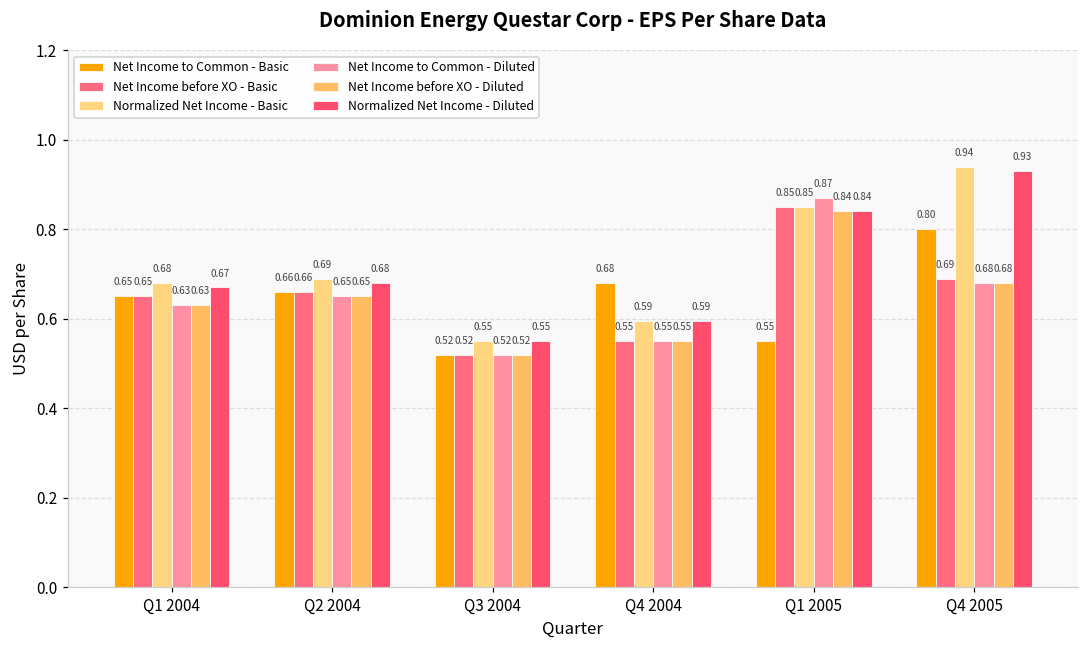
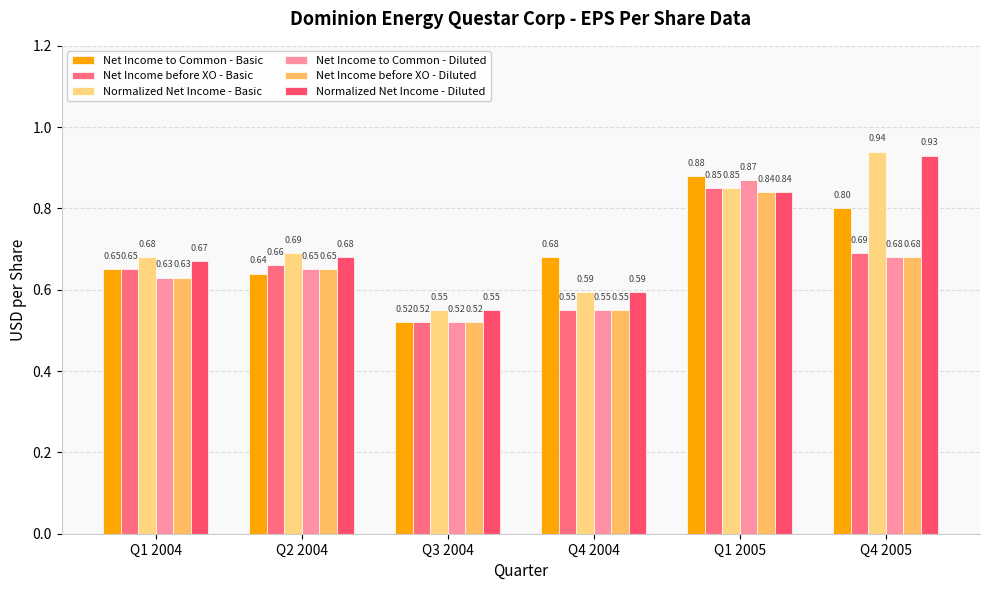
  {
    "Net Income to Common - Basic": {
      "Q1 2004": 0.65,
-     "Q2 2004": 0.66,
+     "Q2 2004": 0.64,
      "Q3 2004": 0.52,
      "Q4 2004": 0.68,
-     "Q1 2005": 0.55,
+     "Q1 2005": 0.88,
      "Q4 2005": 0.80
    }
  }
